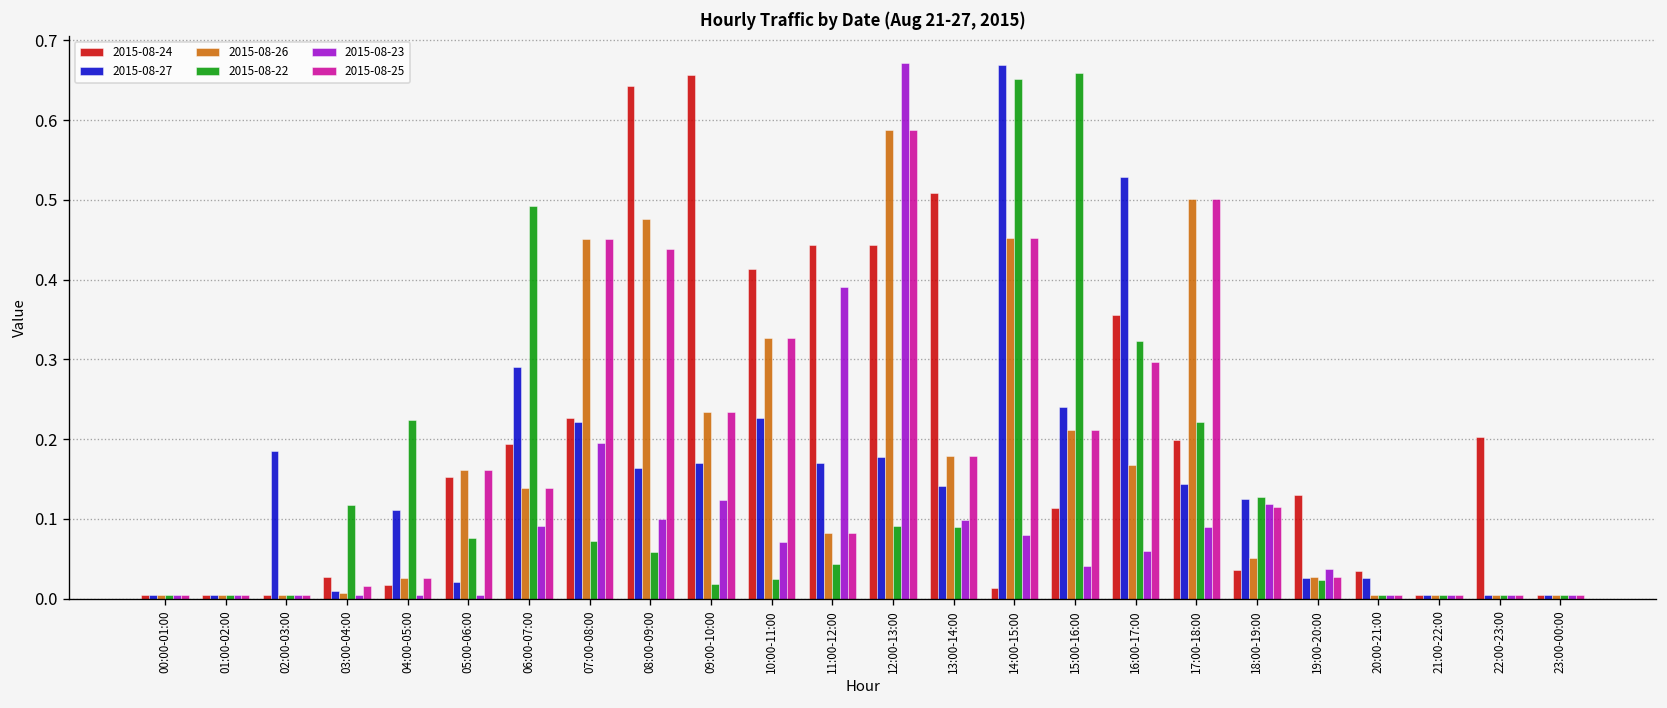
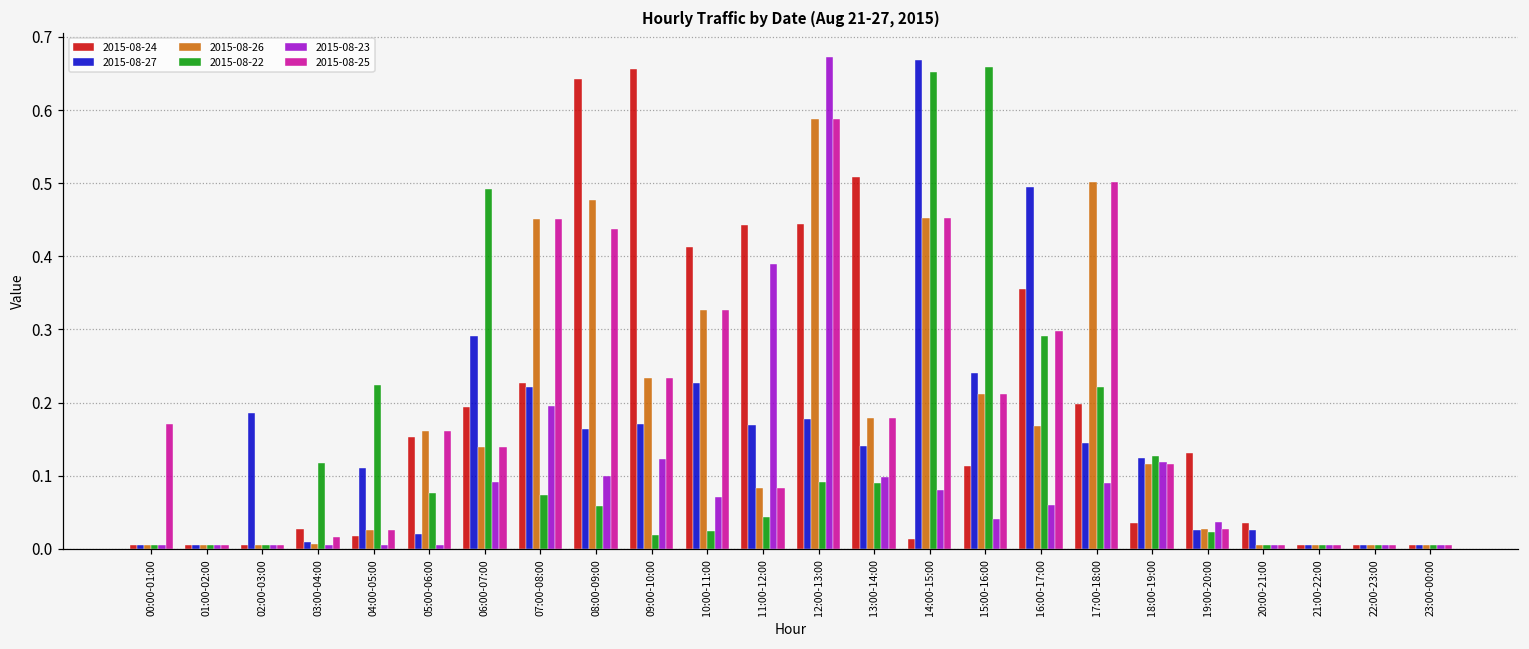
  {
    "2015-08-24": {
      "00:00-01:00": 0.00,
      "01:00-02:00": 0.00,
      "02:00-03:00": 0.00,
      "03:00-04:00": 0.03,
      "04:00-05:00": 0.02,
      "05:00-06:00": 0.15,
      "06:00-07:00": 0.19,
      "07:00-08:00": 0.23,
      "08:00-09:00": 0.64,
      "09:00-10:00": 0.66,
      "10:00-11:00": 0.41,
      "11:00-12:00": 0.44,
      "12:00-13:00": 0.44,
      "13:00-14:00": 0.51,
      "14:00-15:00": 0.01,
      "15:00-16:00": 0.11,
      "16:00-17:00": 0.36,
      "17:00-18:00": 0.20,
      "18:00-19:00": 0.04,
      "19:00-20:00": 0.13,
      "20:00-21:00": 0.04,
      "21:00-22:00": 0.00,
-     "22:00-23:00": 0.20,
+     "22:00-23:00": 0.00,
      "23:00-00:00": 0.00
    },
    "2015-08-27": {
      "00:00-01:00": 0.00,
      "01:00-02:00": 0.00,
      "02:00-03:00": 0.19,
      "03:00-04:00": 0.01,
      "04:00-05:00": 0.11,
      "05:00-06:00": 0.02,
      "06:00-07:00": 0.29,
      "07:00-08:00": 0.22,
      "08:00-09:00": 0.16,
      "09:00-10:00": 0.17,
      "10:00-11:00": 0.23,
      "11:00-12:00": 0.17,
      "12:00-13:00": 0.18,
      "13:00-14:00": 0.14,
      "14:00-15:00": 0.67,
      "15:00-16:00": 0.24,
-     "16:00-17:00": 0.53,
+     "16:00-17:00": 0.50,
      "17:00-18:00": 0.14,
      "18:00-19:00": 0.12,
      "19:00-20:00": 0.03,
      "20:00-21:00": 0.03,
      "21:00-22:00": 0.00,
      "22:00-23:00": 0.00,
      "23:00-00:00": 0.00
    },
    "2015-08-26": {
      "00:00-01:00": 0.00,
      "01:00-02:00": 0.00,
      "02:00-03:00": 0.00,
      "03:00-04:00": 0.01,
      "04:00-05:00": 0.03,
      "05:00-06:00": 0.16,
      "06:00-07:00": 0.14,
      "07:00-08:00": 0.45,
      "08:00-09:00": 0.48,
      "09:00-10:00": 0.23,
      "10:00-11:00": 0.33,
      "11:00-12:00": 0.08,
      "12:00-13:00": 0.59,
      "13:00-14:00": 0.18,
      "14:00-15:00": 0.45,
      "15:00-16:00": 0.21,
      "16:00-17:00": 0.17,
      "17:00-18:00": 0.50,
-     "18:00-19:00": 0.05,
+     "18:00-19:00": 0.12,
      "19:00-20:00": 0.03,
      "20:00-21:00": 0.00,
      "21:00-22:00": 0.00,
      "22:00-23:00": 0.00,
      "23:00-00:00": 0.00
    },
    "2015-08-22": {
      "00:00-01:00": 0.00,
      "01:00-02:00": 0.00,
      "02:00-03:00": 0.00,
      "03:00-04:00": 0.12,
      "04:00-05:00": 0.22,
      "05:00-06:00": 0.08,
      "06:00-07:00": 0.49,
      "07:00-08:00": 0.07,
      "08:00-09:00": 0.06,
      "09:00-10:00": 0.02,
      "10:00-11:00": 0.02,
      "11:00-12:00": 0.04,
      "12:00-13:00": 0.09,
      "13:00-14:00": 0.09,
      "14:00-15:00": 0.65,
      "15:00-16:00": 0.66,
-     "16:00-17:00": 0.32,
+     "16:00-17:00": 0.29,
      "17:00-18:00": 0.22,
      "18:00-19:00": 0.13,
      "19:00-20:00": 0.02,
      "20:00-21:00": 0.00,
      "21:00-22:00": 0.00,
      "22:00-23:00": 0.00,
      "23:00-00:00": 0.00
    },
    "2015-08-23": {
      "00:00-01:00": 0.00,
      "01:00-02:00": 0.00,
      "02:00-03:00": 0.00,
      "03:00-04:00": 0.00,
      "04:00-05:00": 0.00,
      "05:00-06:00": 0.00,
      "06:00-07:00": 0.09,
      "07:00-08:00": 0.20,
      "08:00-09:00": 0.10,
      "09:00-10:00": 0.12,
      "10:00-11:00": 0.07,
      "11:00-12:00": 0.39,
      "12:00-13:00": 0.67,
      "13:00-14:00": 0.10,
      "14:00-15:00": 0.08,
      "15:00-16:00": 0.04,
      "16:00-17:00": 0.06,
      "17:00-18:00": 0.09,
      "18:00-19:00": 0.12,
      "19:00-20:00": 0.04,
      "20:00-21:00": 0.00,
      "21:00-22:00": 0.00,
      "22:00-23:00": 0.00,
      "23:00-00:00": 0.00
    },
    "2015-08-25": {
-     "00:00-01:00": 0.00,
+     "00:00-01:00": 0.17,
      "01:00-02:00": 0.00,
      "02:00-03:00": 0.00,
      "03:00-04:00": 0.02,
      "04:00-05:00": 0.03,
      "05:00-06:00": 0.16,
      "06:00-07:00": 0.14,
      "07:00-08:00": 0.45,
      "08:00-09:00": 0.44,
      "09:00-10:00": 0.23,
      "10:00-11:00": 0.33,
      "11:00-12:00": 0.08,
      "12:00-13:00": 0.59,
      "13:00-14:00": 0.18,
      "14:00-15:00": 0.45,
      "15:00-16:00": 0.21,
      "16:00-17:00": 0.30,
      "17:00-18:00": 0.50,
      "18:00-19:00": 0.12,
      "19:00-20:00": 0.03,
      "20:00-21:00": 0.00,
      "21:00-22:00": 0.00,
      "22:00-23:00": 0.00,
      "23:00-00:00": 0.00
    }
  }
